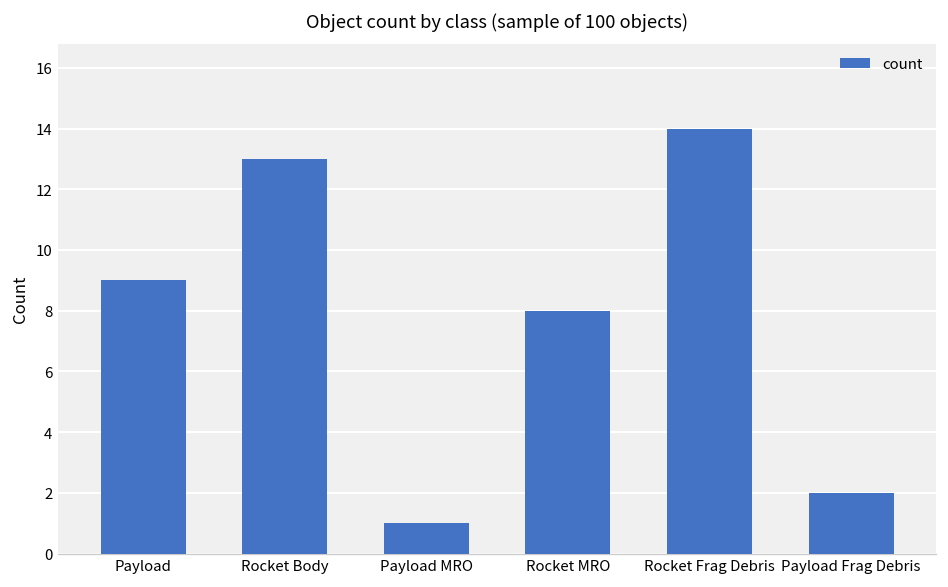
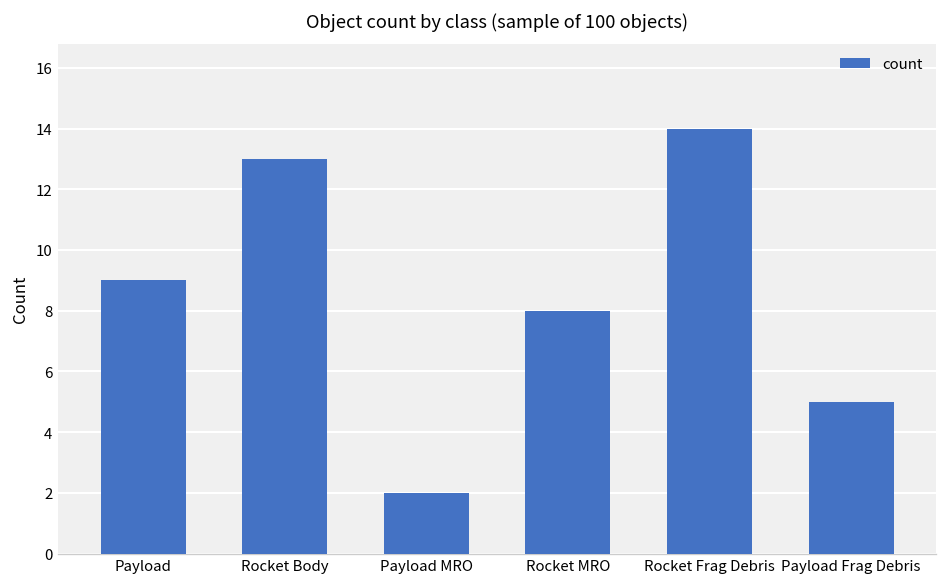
  {
    "Payload": 9,
    "Rocket Body": 13,
-   "Payload MRO": 1,
+   "Payload MRO": 2,
    "Rocket MRO": 8,
    "Rocket Frag Debris": 14,
-   "Payload Frag Debris": 2
+   "Payload Frag Debris": 5
  }
